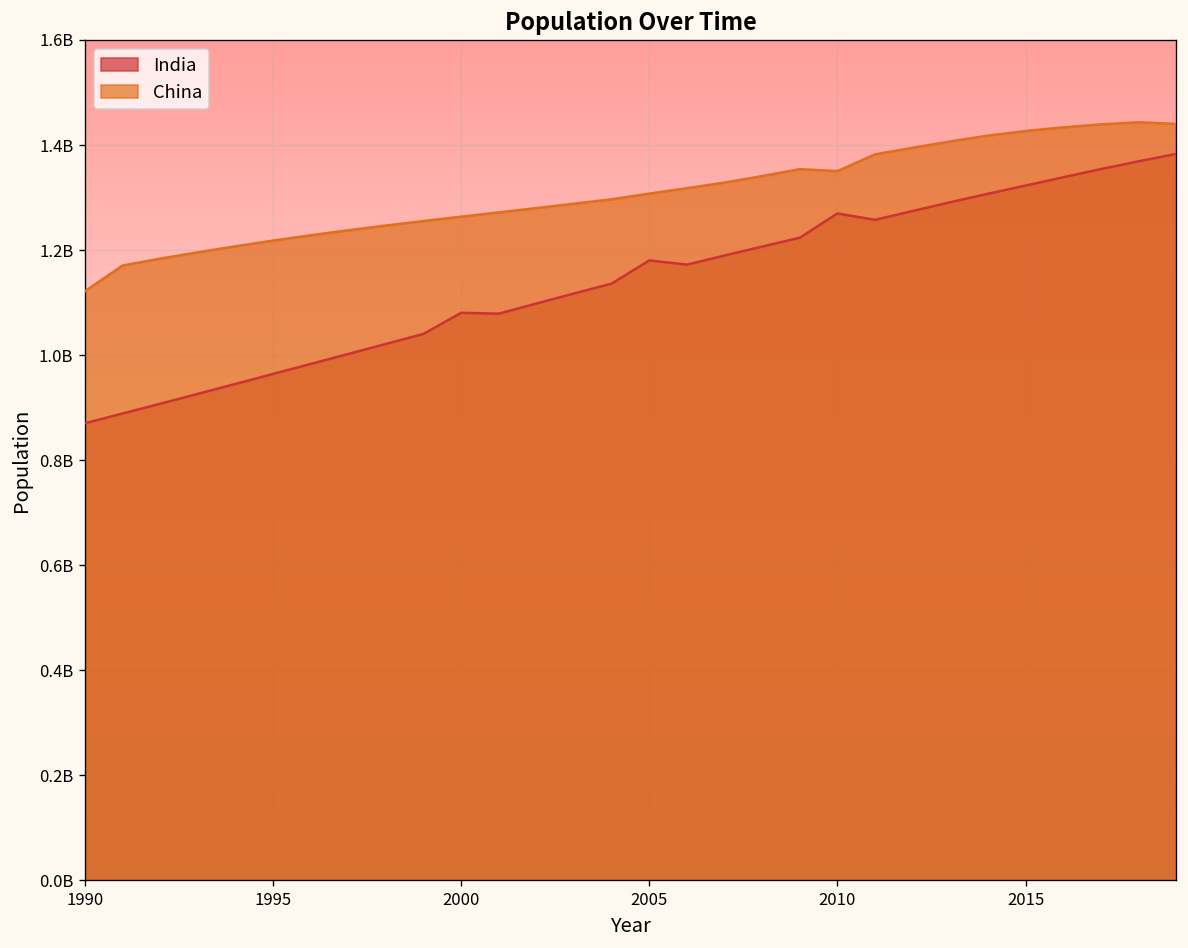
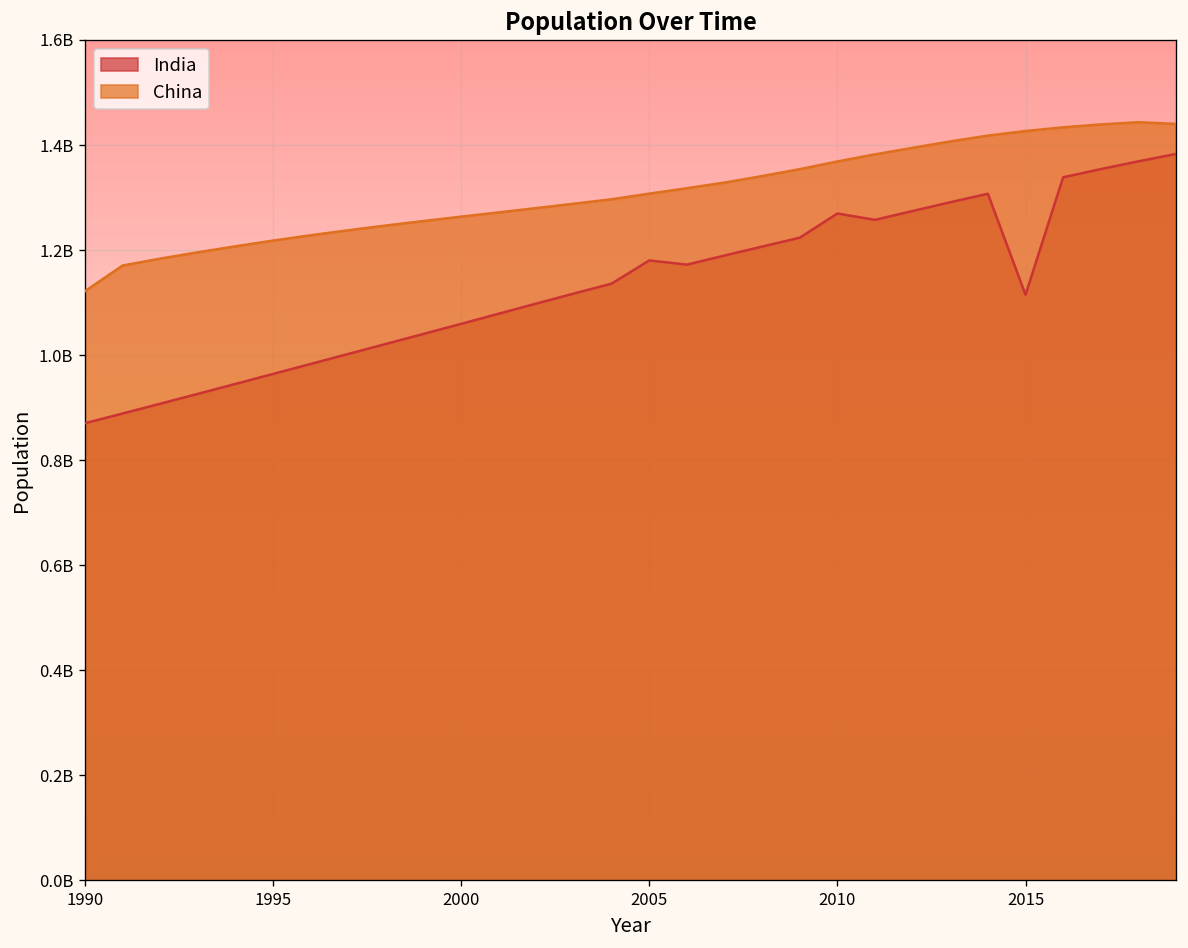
  {
    "India": {
      "1990": 870000000,
      "1995": 960000000,
-     "2000": 1080000000,
+     "2000": 1060000000,
      "2005": 1180000000,
      "2010": 1270000000,
-     "2015": 1320000000
+     "2015": 1110000000
    },
    "China": {
      "1990": 1120000000,
      "1995": 1220000000,
      "2000": 1260000000,
      "2005": 1310000000,
-     "2010": 1350000000,
+     "2010": 1370000000,
      "2015": 1430000000
    }
  }
